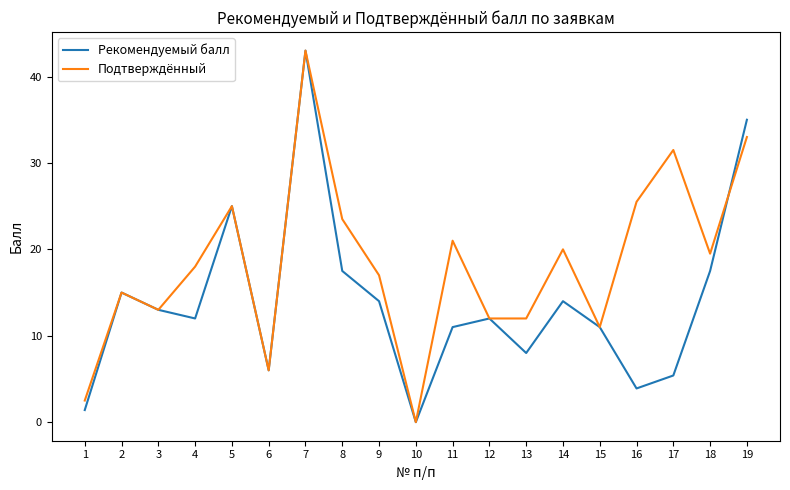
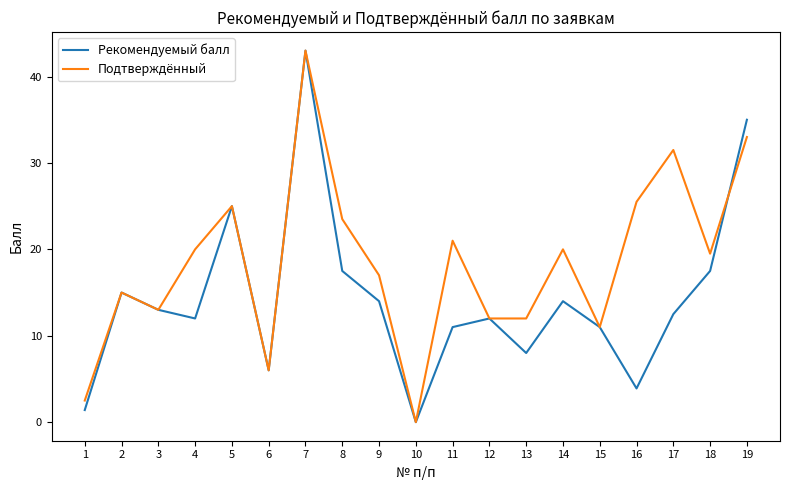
  {
    "Рекомендуемый балл": {
      "1": 1,
      "4": 12,
      "8": 18,
      "9": 14,
      "11": 11,
      "13": 8,
      "14": 14,
      "16": 4,
-     "17": 5,
+     "17": 13,
      "18": 18,
      "19": 35
    },
    "Подтверждённый": {
      "1": 3,
-     "4": 18,
+     "4": 20,
      "8": 24,
      "9": 17,
      "11": 21,
      "13": 12,
      "14": 20,
      "16": 26,
      "17": 32,
      "18": 20,
      "19": 33
    }
  }
